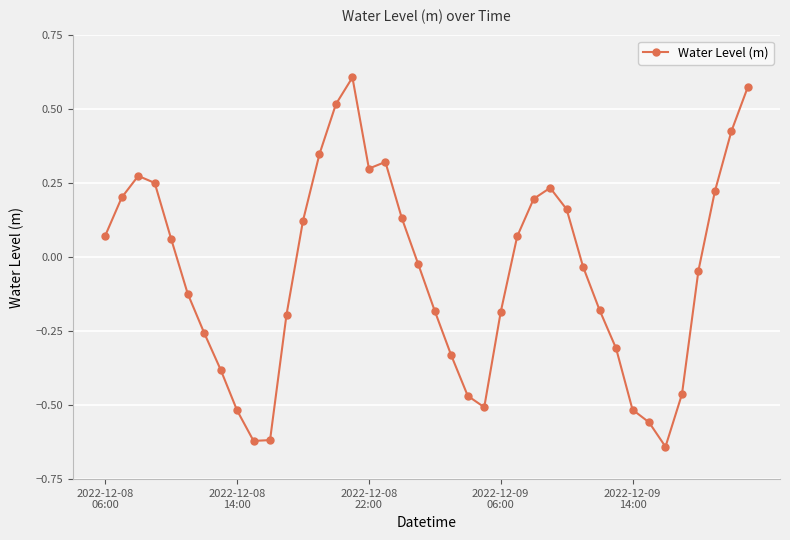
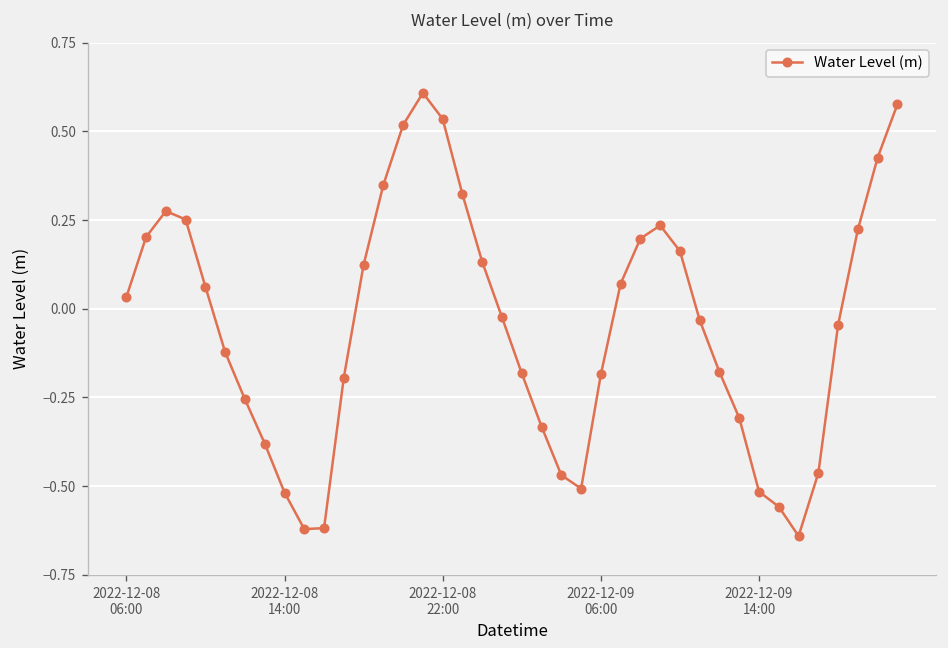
  {
-   "2022-12-08 06:00": 0.07,
+   "2022-12-08 06:00": 0.03,
    "2022-12-08 14:00": -0.52,
-   "2022-12-08 22:00": 0.30,
+   "2022-12-08 22:00": 0.53,
    "2022-12-09 06:00": -0.18,
    "2022-12-09 14:00": -0.52
  }
